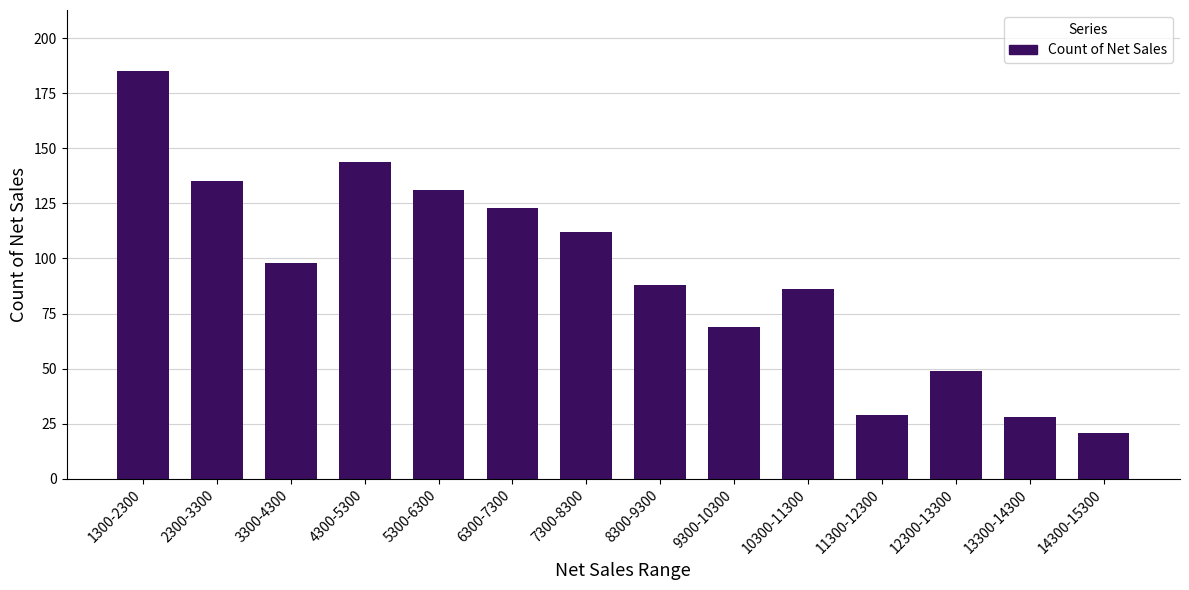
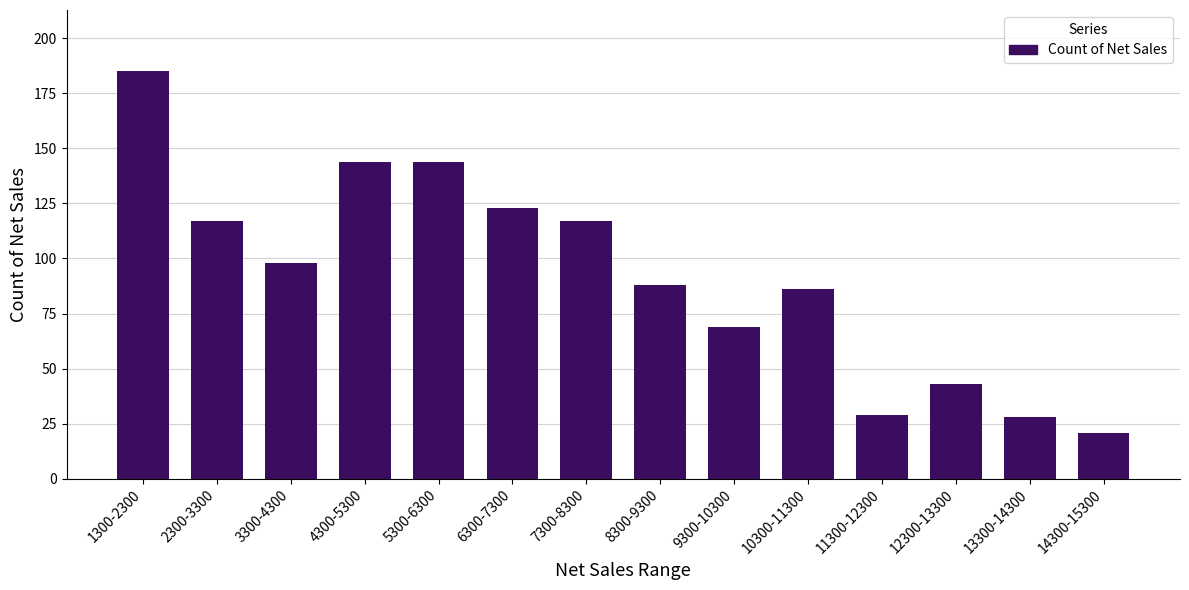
  {
    "1300-2300": 185,
-   "2300-3300": 135,
+   "2300-3300": 117,
    "3300-4300": 98,
    "4300-5300": 144,
-   "5300-6300": 131,
+   "5300-6300": 144,
    "6300-7300": 123,
-   "7300-8300": 112,
+   "7300-8300": 117,
    "8300-9300": 88,
    "9300-10300": 69,
    "10300-11300": 86,
    "11300-12300": 29,
-   "12300-13300": 49,
+   "12300-13300": 43,
    "13300-14300": 28,
    "14300-15300": 21
  }
